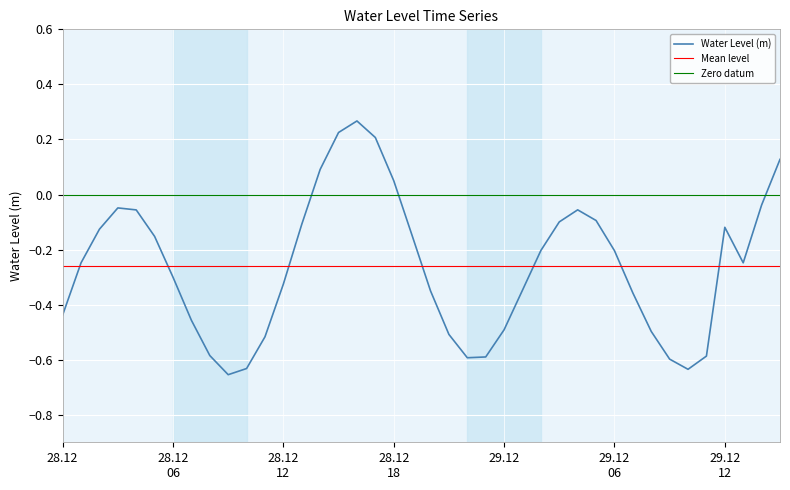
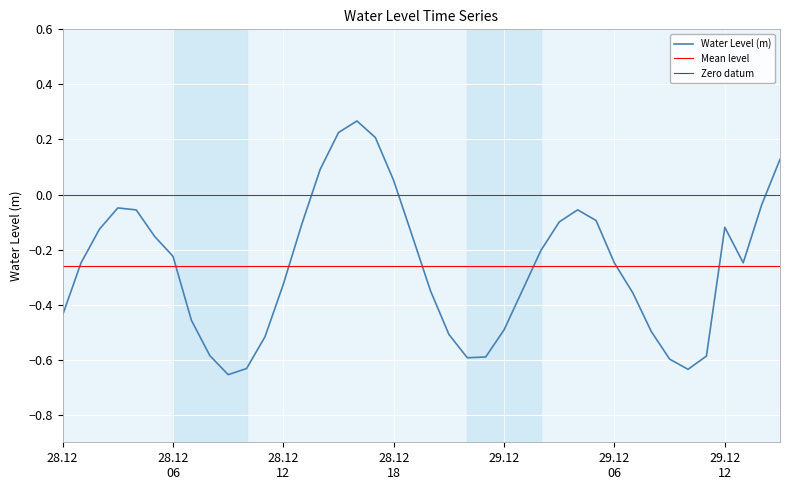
  {
    "28.12": -0.44,
-   "28.12 06": -0.30,
+   "28.12 06": -0.22,
    "28.12 12": -0.33,
    "28.12 18": 0.05,
    "29.12": -0.49,
-   "29.12 06": -0.20,
+   "29.12 06": -0.25,
    "29.12 12": -0.12
  }
